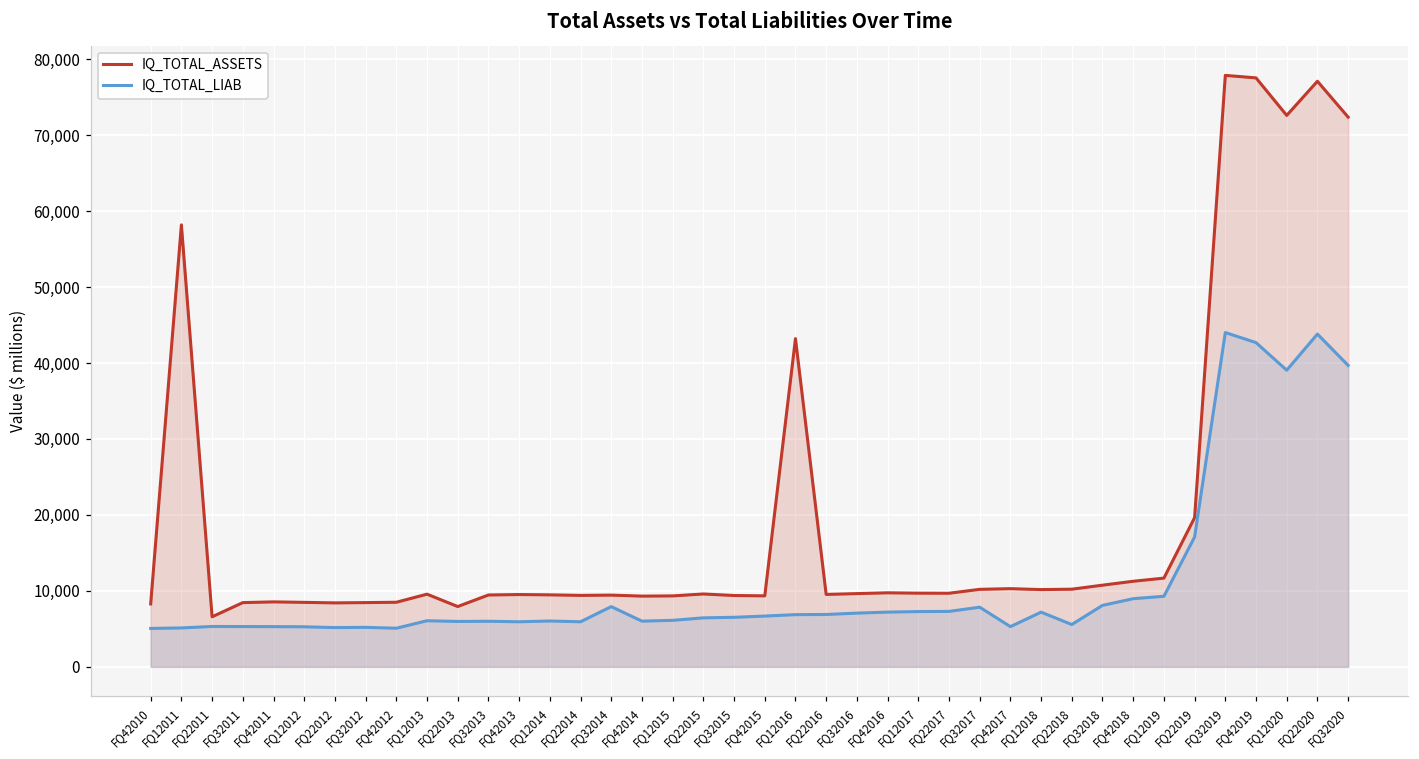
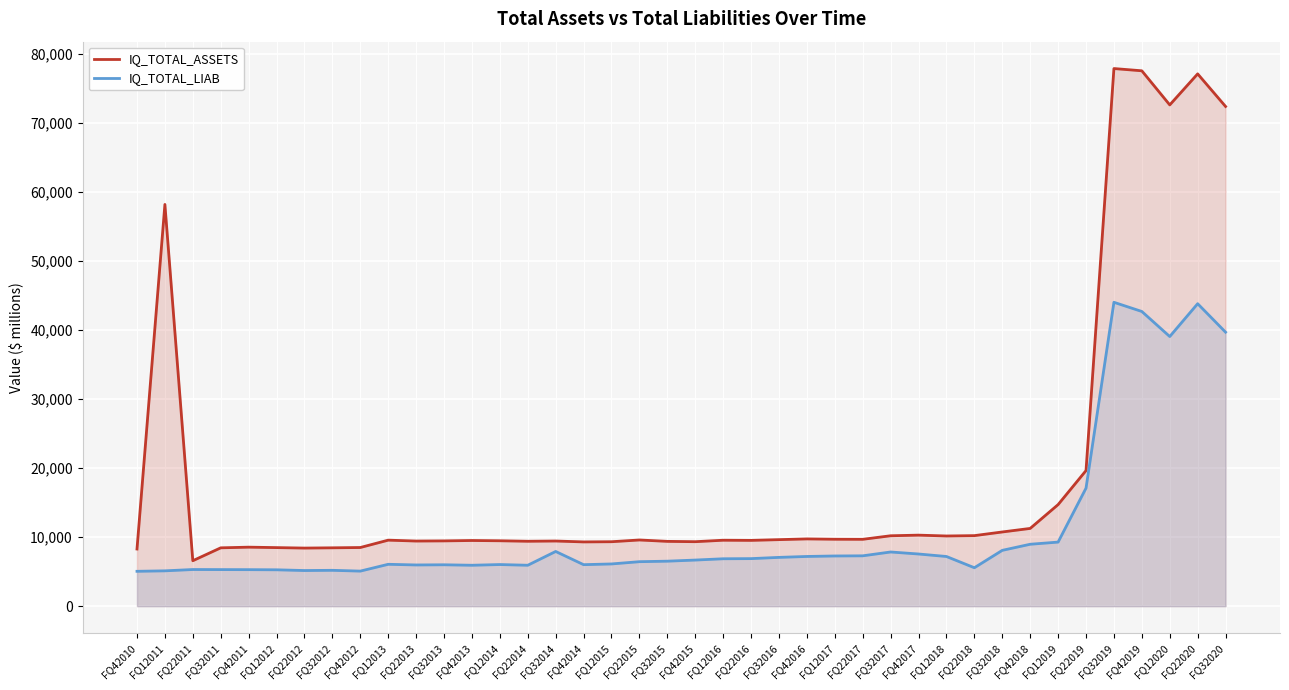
  {
    "IQ_TOTAL_ASSETS": {
      "FQ42010": "8,000",
      "FQ12011": "58,000",
      "FQ22011": "7,000",
      "FQ32011": "8,000",
      "FQ42011": "9,000",
      "FQ12012": "8,000",
      "FQ22012": "8,000",
      "FQ32012": "8,000",
      "FQ42012": "8,000",
      "FQ12013": "10,000",
-     "FQ22013": "8,000",
+     "FQ22013": "9,000",
      "FQ32013": "9,000",
      "FQ42013": "10,000",
      "FQ12014": "9,000",
      "FQ22014": "9,000",
      "FQ32014": "9,000",
      "FQ42014": "9,000",
      "FQ12015": "9,000",
      "FQ22015": "10,000",
      "FQ32015": "9,000",
      "FQ42015": "9,000",
-     "FQ12016": "43,000",
+     "FQ12016": "10,000",
      "FQ22016": "10,000",
      "FQ32016": "10,000",
      "FQ42016": "10,000",
      "FQ12017": "10,000",
      "FQ22017": "10,000",
      "FQ32017": "10,000",
      "FQ42017": "10,000",
      "FQ12018": "10,000",
      "FQ22018": "10,000",
      "FQ32018": "11,000",
      "FQ42018": "11,000",
-     "FQ12019": "12,000",
+     "FQ12019": "15,000",
      "FQ22019": "20,000",
      "FQ32019": "78,000",
      "FQ42019": "78,000",
      "FQ12020": "73,000",
      "FQ22020": "77,000",
      "FQ32020": "72,000"
    },
    "IQ_TOTAL_LIAB": {
      "FQ42010": "5,000",
      "FQ12011": "5,000",
      "FQ22011": "5,000",
      "FQ32011": "5,000",
      "FQ42011": "5,000",
      "FQ12012": "5,000",
      "FQ22012": "5,000",
      "FQ32012": "5,000",
      "FQ42012": "5,000",
      "FQ12013": "6,000",
      "FQ22013": "6,000",
      "FQ32013": "6,000",
      "FQ42013": "6,000",
      "FQ12014": "6,000",
      "FQ22014": "6,000",
      "FQ32014": "8,000",
      "FQ42014": "6,000",
      "FQ12015": "6,000",
      "FQ22015": "6,000",
      "FQ32015": "7,000",
      "FQ42015": "7,000",
      "FQ12016": "7,000",
      "FQ22016": "7,000",
      "FQ32016": "7,000",
      "FQ42016": "7,000",
      "FQ12017": "7,000",
      "FQ22017": "7,000",
      "FQ32017": "8,000",
-     "FQ42017": "5,000",
+     "FQ42017": "8,000",
      "FQ12018": "7,000",
      "FQ22018": "6,000",
      "FQ32018": "8,000",
      "FQ42018": "9,000",
      "FQ12019": "9,000",
      "FQ22019": "17,000",
      "FQ32019": "44,000",
      "FQ42019": "43,000",
      "FQ12020": "39,000",
      "FQ22020": "44,000",
      "FQ32020": "40,000"
    }
  }
